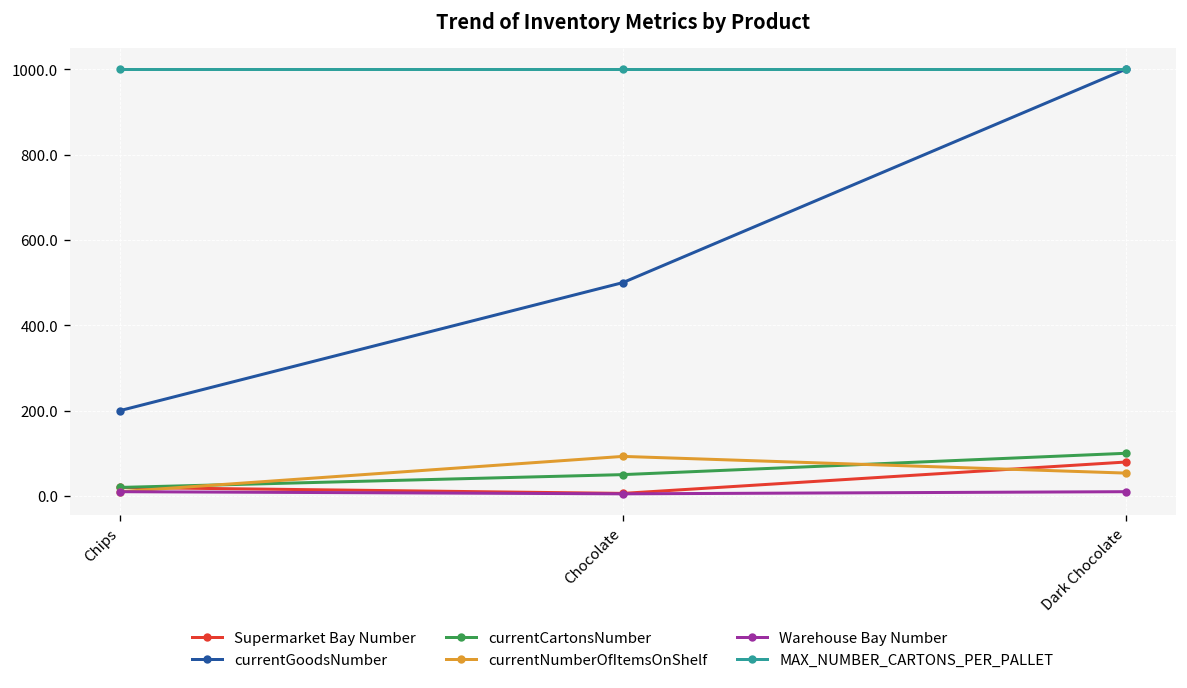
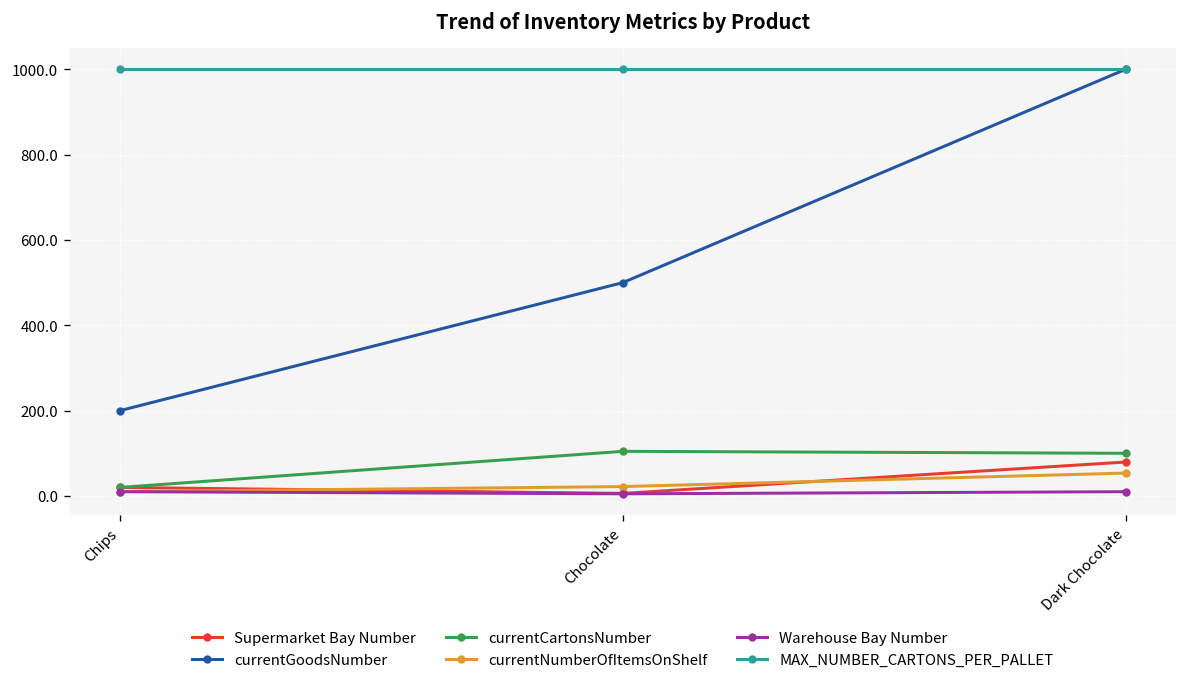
  {
    "Supermarket Bay Number": {
      "Dark Chocolate": 80
    },
    "currentGoodsNumber": {
      "Chips": 200,
      "Chocolate": 500
    },
    "currentCartonsNumber": {
-     "Chocolate": 50,
+     "Chocolate": 100,
      "Dark Chocolate": 100
    },
    "currentNumberOfItemsOnShelf": {
-     "Chocolate": 90,
+     "Chocolate": 20,
      "Dark Chocolate": 50
    },
    "Warehouse Bay Number": {
      "Dark Chocolate": 10
    },
    "MAX_NUMBER_CARTONS_PER_PALLET": {
      "Chips": 1000,
      "Chocolate": 1000
    }
  }
